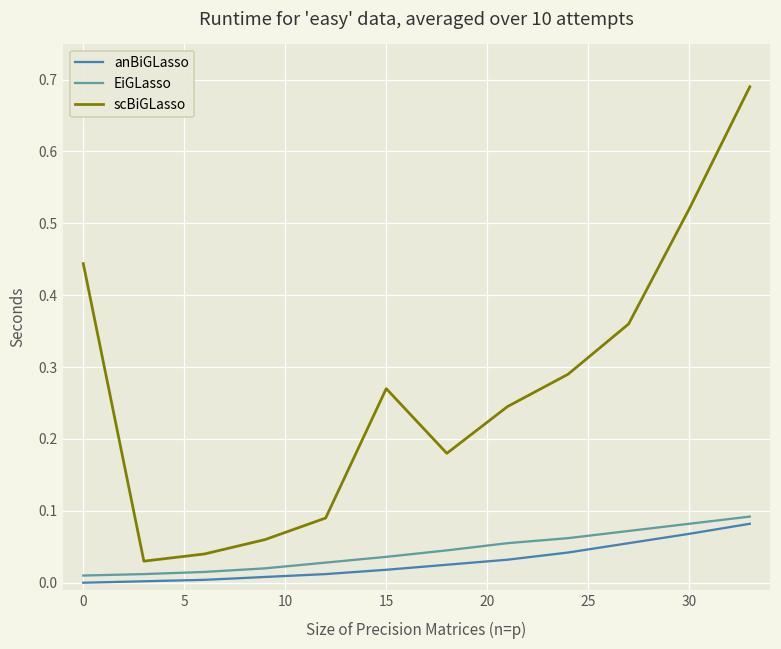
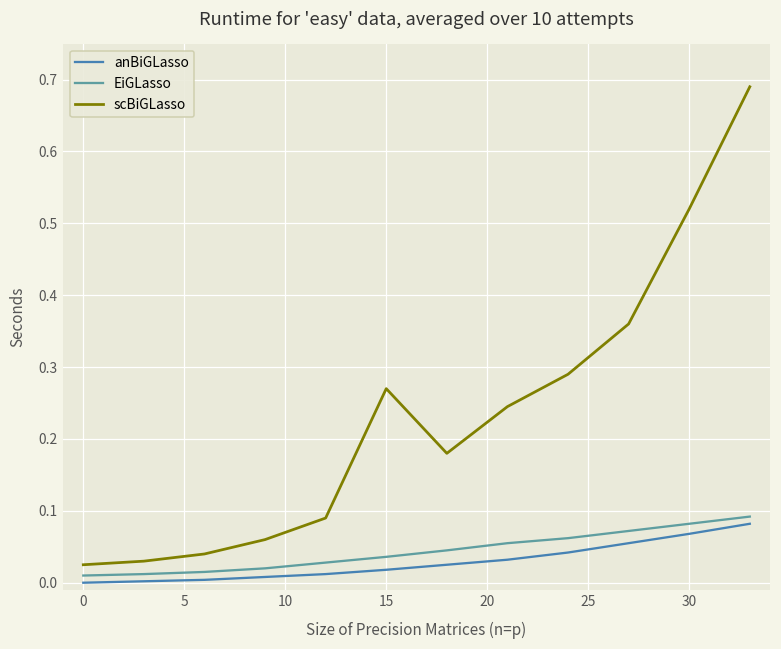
  {
    "scBiGLasso": {
-     "0": 0.44,
+     "0": 0.03,
      "15": 0.27,
      "30": 0.52
    }
  }
